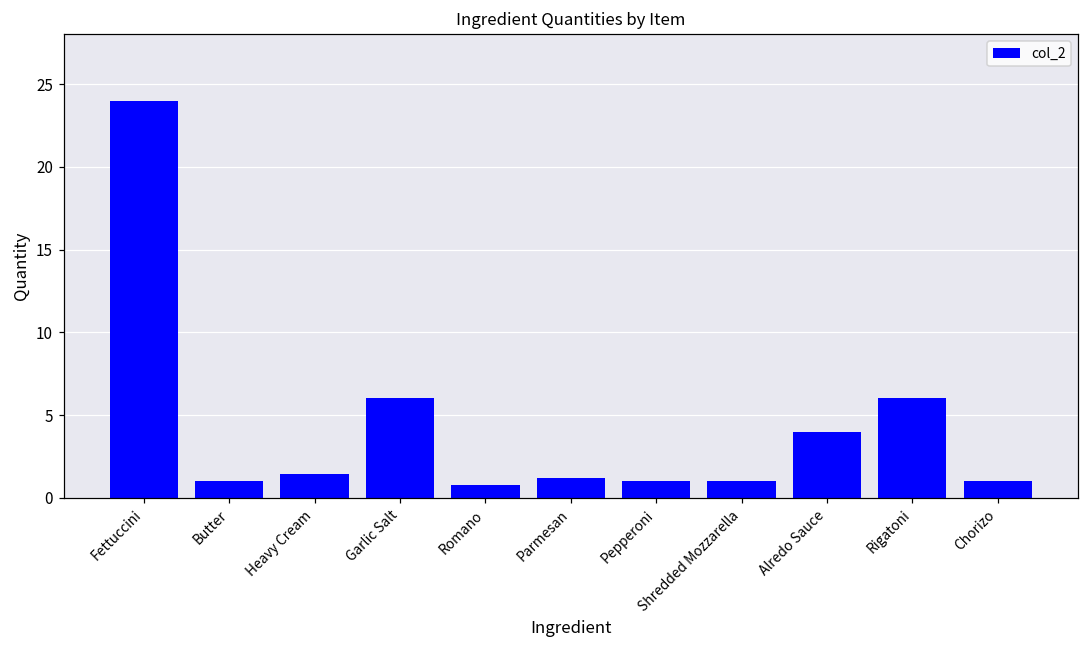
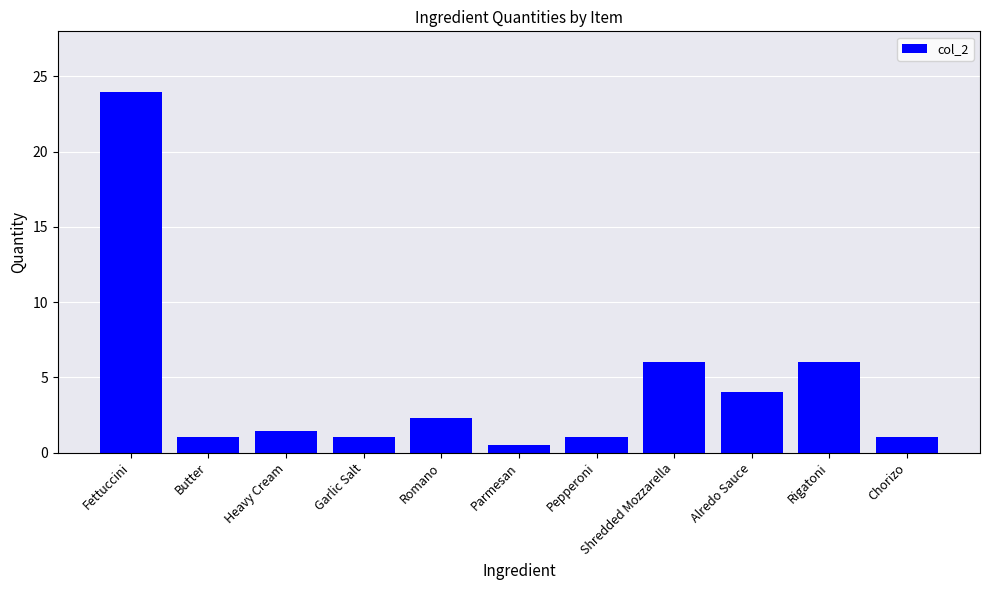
  {
    "Fettuccini": 24.0,
    "Butter": 1.0,
    "Heavy Cream": 1.4,
-   "Garlic Salt": 6,
-   "Romano": 0.8,
-   "Parmesan": 1.2,
+   "Garlic Salt": 1,
+   "Romano": 2.3,
+   "Parmesan": 0.5,
    "Pepperoni": 1.0,
-   "Shredded Mozzarella": 1,
+   "Shredded Mozzarella": 6,
    "Alredo Sauce": 4.0,
    "Rigatoni": 6.0,
    "Chorizo": 1.0
  }
